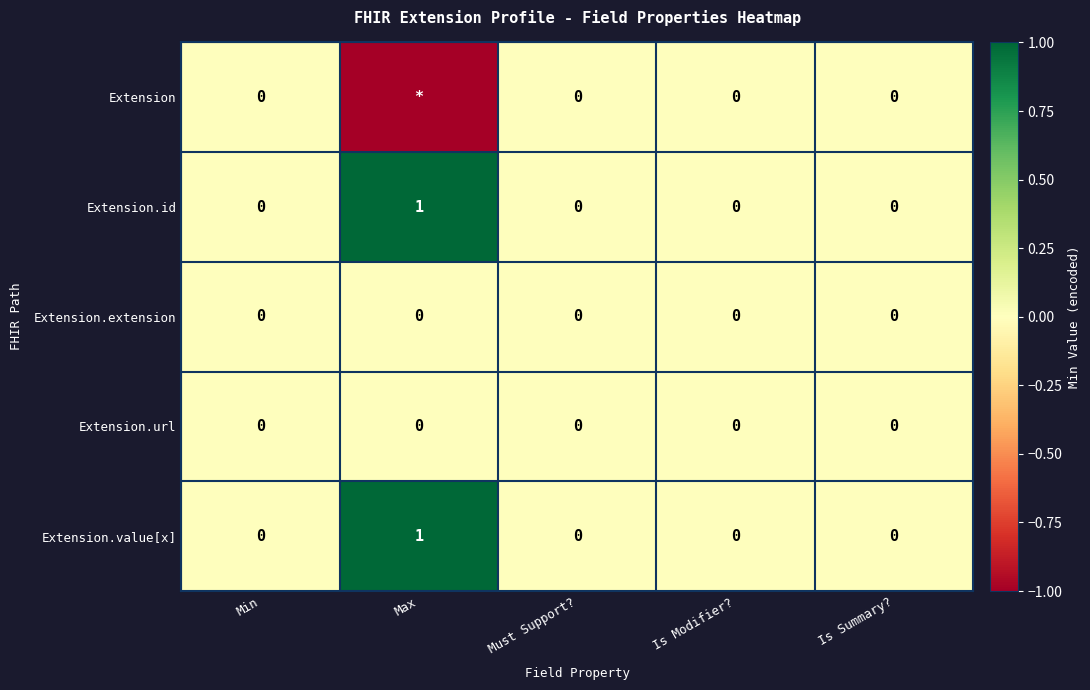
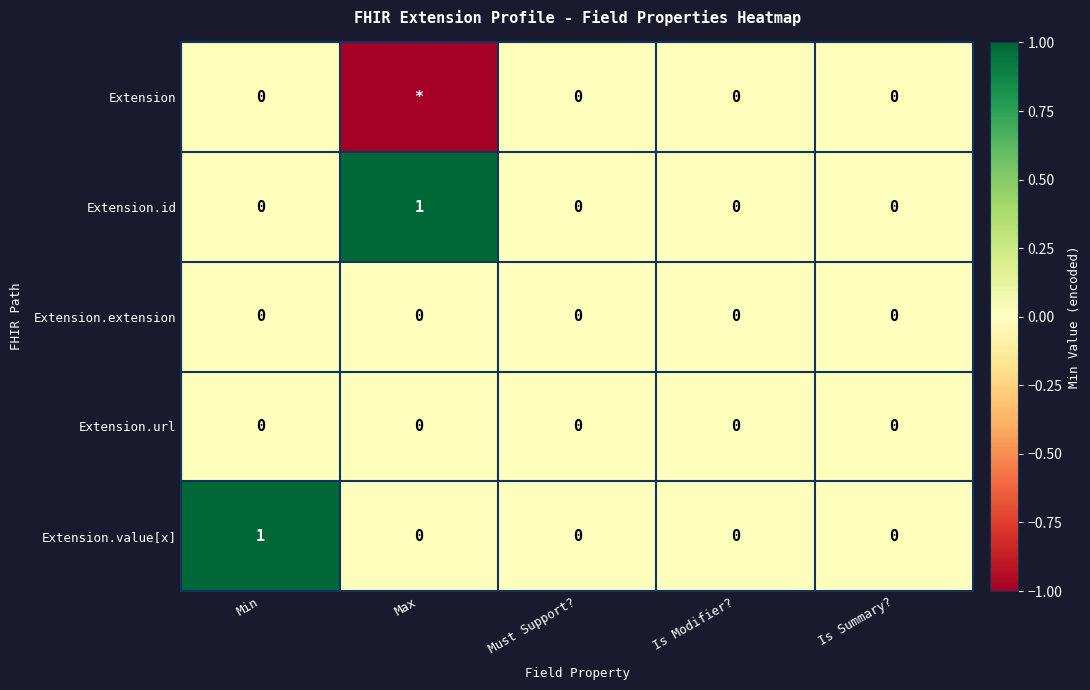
  {
    "Extension": {
      "Min": 0,
      "Must Support?": 0,
      "Is Modifier?": 0,
      "Is Summary?": 0
    },
    "Extension.id": {
      "Min": 0,
      "Max": 1,
      "Must Support?": 0,
      "Is Modifier?": 0,
      "Is Summary?": 0
    },
    "Extension.extension": {
      "Min": 0,
      "Max": 0,
      "Must Support?": 0,
      "Is Modifier?": 0,
      "Is Summary?": 0
    },
    "Extension.url": {
      "Min": 0,
      "Max": 0,
      "Must Support?": 0,
      "Is Modifier?": 0,
      "Is Summary?": 0
    },
    "Extension.value[x]": {
-     "Min": 0,
-     "Max": 1,
+     "Min": 1,
+     "Max": 0,
      "Must Support?": 0,
      "Is Modifier?": 0,
      "Is Summary?": 0
    }
  }
